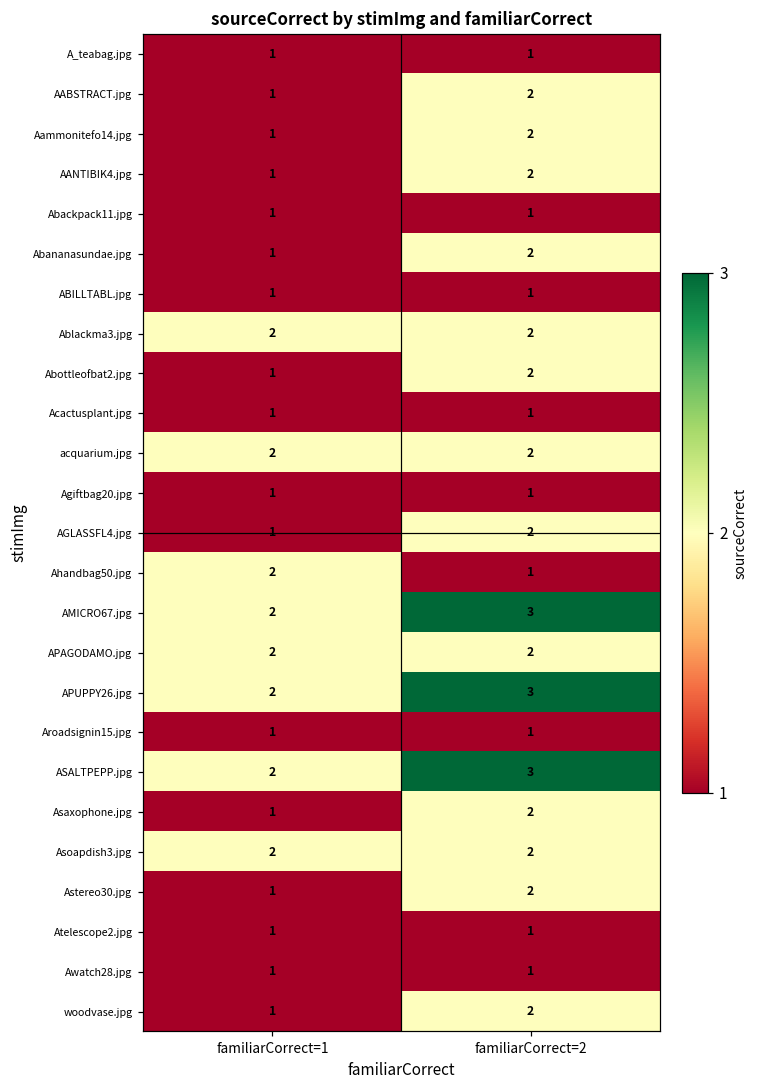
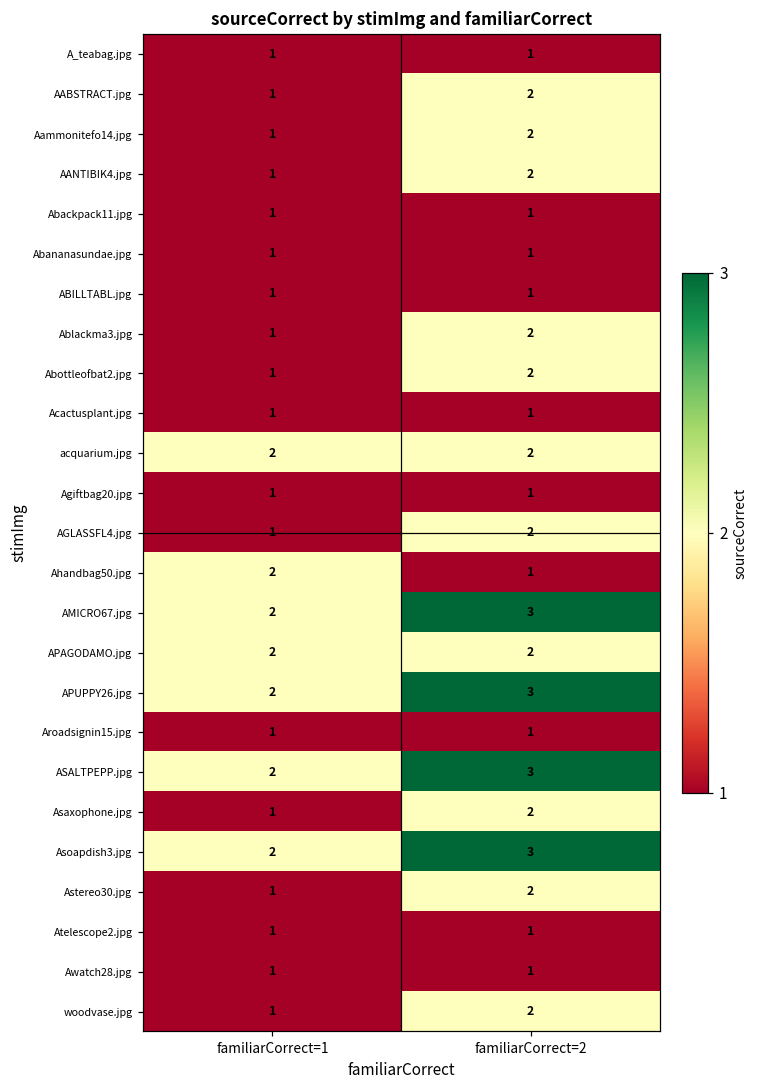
  {
    "A_teabag.jpg": {
      "familiarCorrect=1": 1,
      "familiarCorrect=2": 1
    },
    "AABSTRACT.jpg": {
      "familiarCorrect=1": 1,
      "familiarCorrect=2": 2
    },
    "Aammonitefo14.jpg": {
      "familiarCorrect=1": 1,
      "familiarCorrect=2": 2
    },
    "AANTIBIK4.jpg": {
      "familiarCorrect=1": 1,
      "familiarCorrect=2": 2
    },
    "Abackpack11.jpg": {
      "familiarCorrect=1": 1,
      "familiarCorrect=2": 1
    },
    "Abananasundae.jpg": {
      "familiarCorrect=1": 1,
-     "familiarCorrect=2": 2
+     "familiarCorrect=2": 1
    },
    "ABILLTABL.jpg": {
      "familiarCorrect=1": 1,
      "familiarCorrect=2": 1
    },
    "Ablackma3.jpg": {
-     "familiarCorrect=1": 2,
+     "familiarCorrect=1": 1,
      "familiarCorrect=2": 2
    },
    "Abottleofbat2.jpg": {
      "familiarCorrect=1": 1,
      "familiarCorrect=2": 2
    },
    "Acactusplant.jpg": {
      "familiarCorrect=1": 1,
      "familiarCorrect=2": 1
    },
    "acquarium.jpg": {
      "familiarCorrect=1": 2,
      "familiarCorrect=2": 2
    },
    "Agiftbag20.jpg": {
      "familiarCorrect=1": 1,
      "familiarCorrect=2": 1
    },
    "AGLASSFL4.jpg": {
      "familiarCorrect=1": 1,
      "familiarCorrect=2": 2
    },
    "Ahandbag50.jpg": {
      "familiarCorrect=1": 2,
      "familiarCorrect=2": 1
    },
    "AMICRO67.jpg": {
      "familiarCorrect=1": 2,
      "familiarCorrect=2": 3
    },
    "APAGODAMO.jpg": {
      "familiarCorrect=1": 2,
      "familiarCorrect=2": 2
    },
    "APUPPY26.jpg": {
      "familiarCorrect=1": 2,
      "familiarCorrect=2": 3
    },
    "Aroadsignin15.jpg": {
      "familiarCorrect=1": 1,
      "familiarCorrect=2": 1
    },
    "ASALTPEPP.jpg": {
      "familiarCorrect=1": 2,
      "familiarCorrect=2": 3
    },
    "Asaxophone.jpg": {
      "familiarCorrect=1": 1,
      "familiarCorrect=2": 2
    },
    "Asoapdish3.jpg": {
      "familiarCorrect=1": 2,
-     "familiarCorrect=2": 2
+     "familiarCorrect=2": 3
    },
    "Astereo30.jpg": {
      "familiarCorrect=1": 1,
      "familiarCorrect=2": 2
    },
    "Atelescope2.jpg": {
      "familiarCorrect=1": 1,
      "familiarCorrect=2": 1
    },
    "Awatch28.jpg": {
      "familiarCorrect=1": 1,
      "familiarCorrect=2": 1
    },
    "woodvase.jpg": {
      "familiarCorrect=1": 1,
      "familiarCorrect=2": 2
    }
  }
